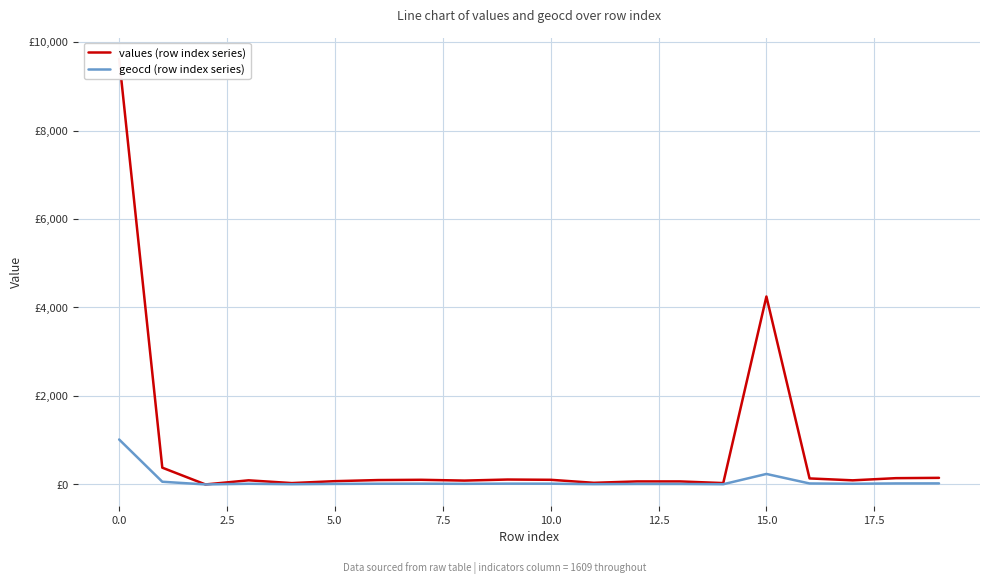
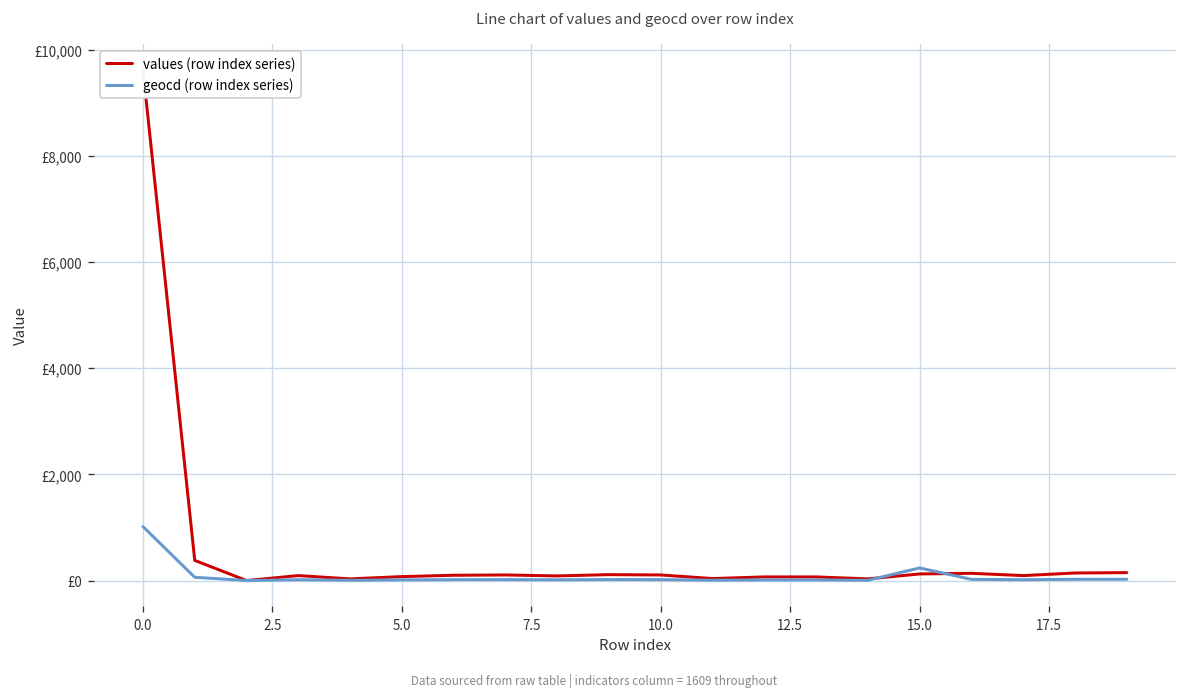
  {
    "values (row index series)": {
      "5.0": "£100",
      "10.0": "£100",
-     "15.0": "£4,200"
+     "15.0": "£100"
    },
    "geocd (row index series)": {
      "0.0": "£1,000",
      "5.0": "£0",
      "10.0": "£0",
      "15.0": "£200"
    }
  }
